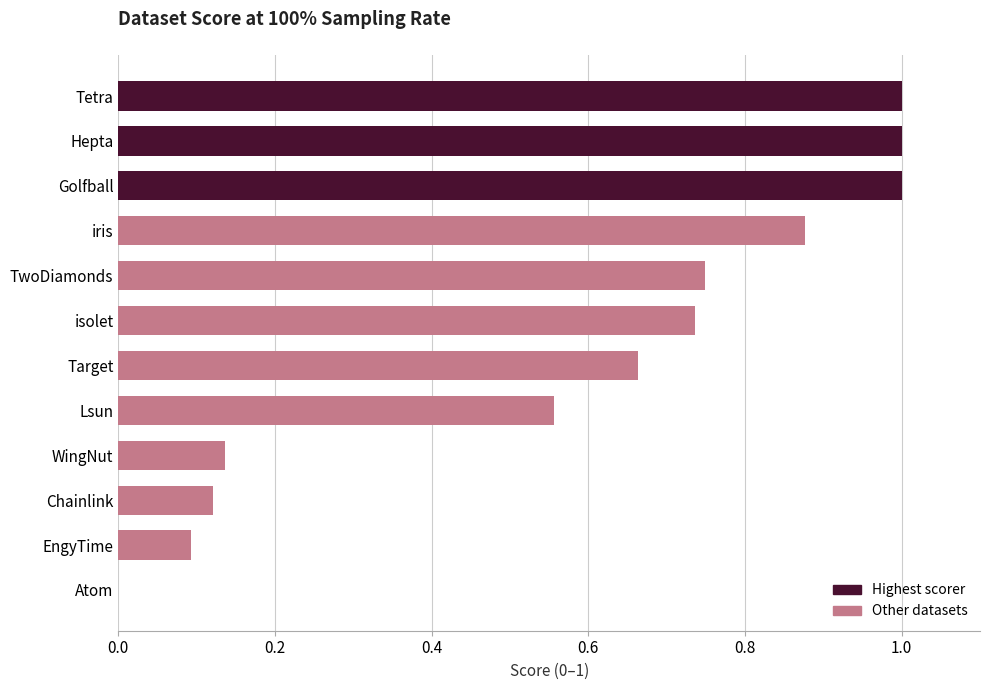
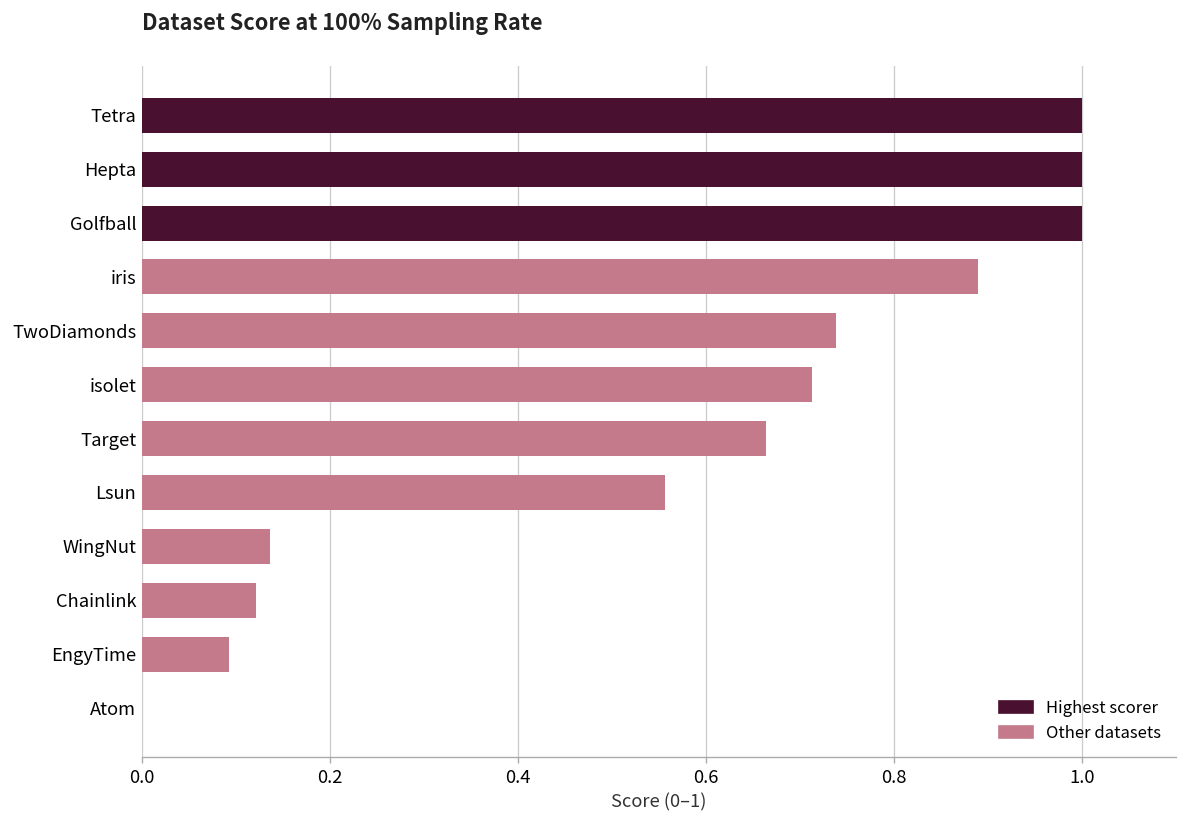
  {
    "Tetra": 1.00,
    "Hepta": 1.00,
    "Golfball": 1.00,
-   "iris": 0.88,
-   "TwoDiamonds": 0.75,
-   "isolet": 0.74,
+   "iris": 0.89,
+   "TwoDiamonds": 0.74,
+   "isolet": 0.71,
    "Target": 0.66,
    "Lsun": 0.56,
    "WingNut": 0.14,
    "Chainlink": 0.12,
    "EngyTime": 0.09
  }
